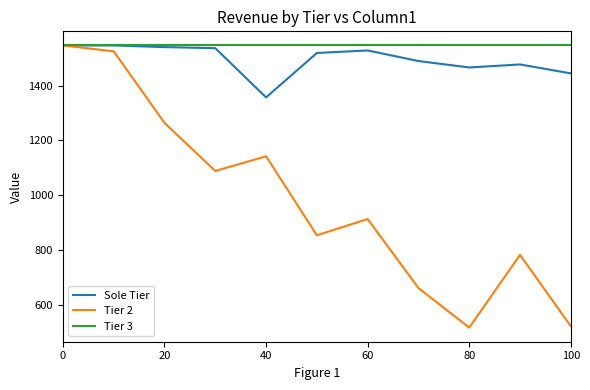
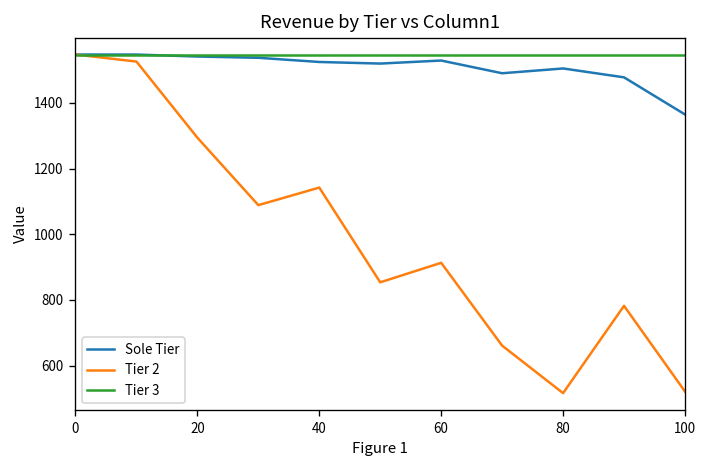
  {
    "Sole Tier": {
-     "40": 1360,
+     "40": 1520,
      "60": 1530,
-     "80": 1470,
-     "100": 1440
+     "80": 1500,
+     "100": 1360
    },
    "Tier 2": {
-     "20": 1260,
+     "20": 1290,
      "40": 1140,
      "60": 910,
      "80": 520,
      "100": 520
    },
    "Tier 3": {
      "40": 1550,
      "60": 1550,
      "80": 1550,
      "100": 1550
    }
  }
